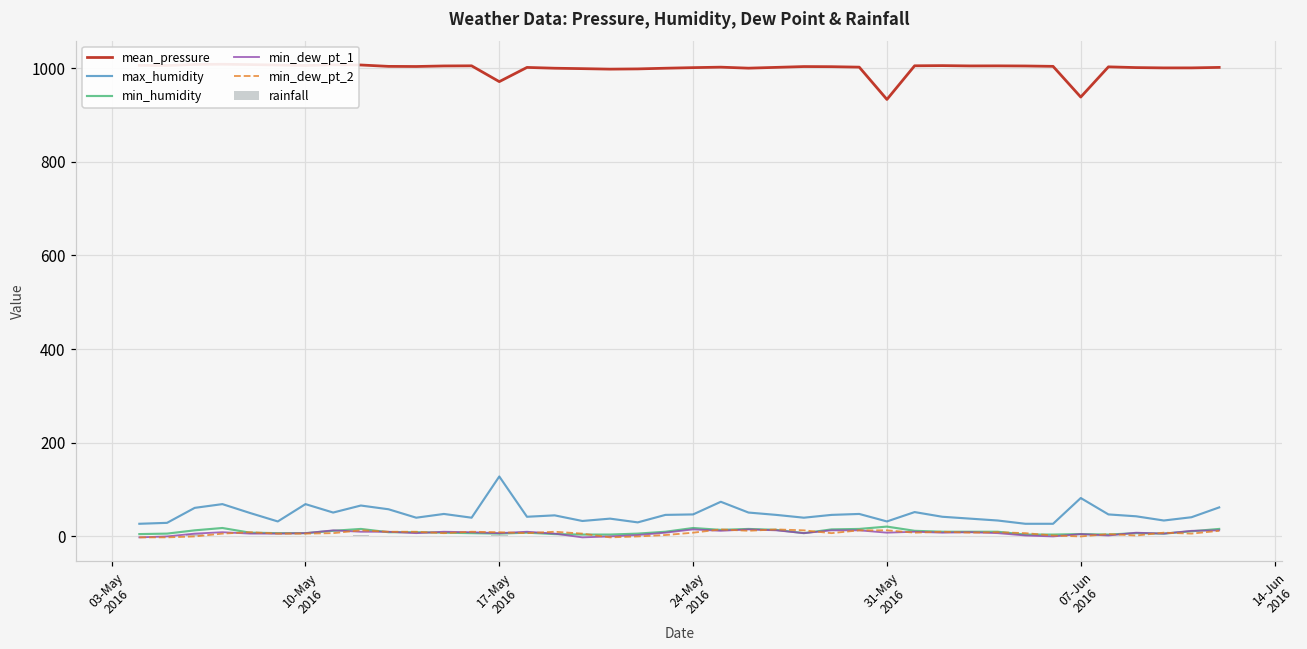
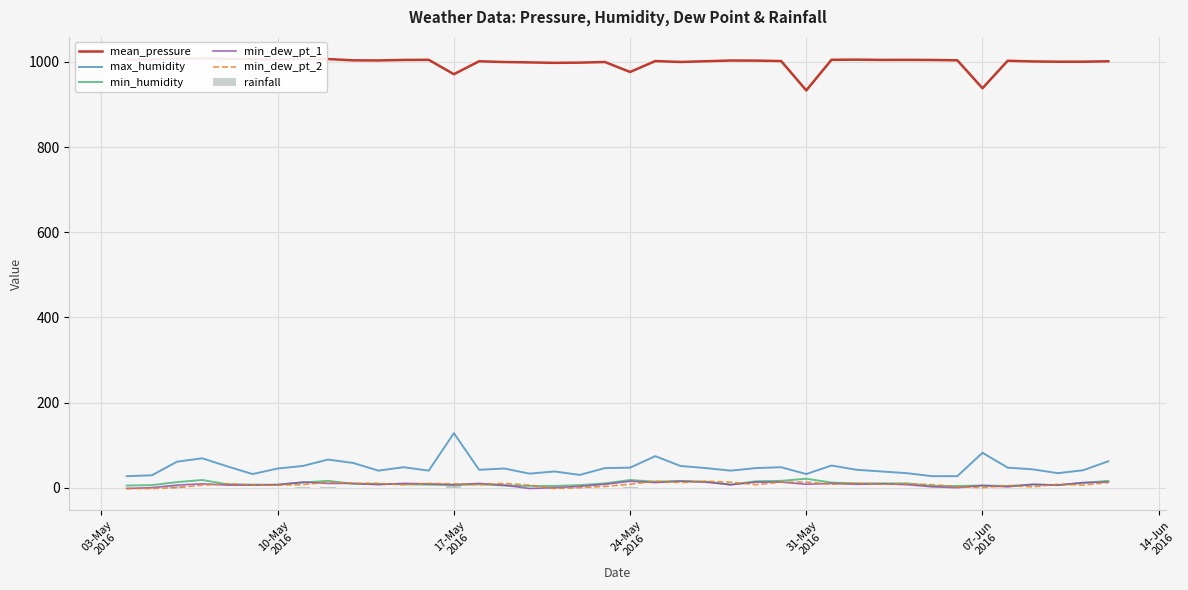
  {
    "mean_pressure": {
      "17-May 2016": 970,
-     "24-May 2016": 1000,
+     "24-May 2016": 980,
      "31-May 2016": 930,
      "07-Jun 2016": 940
    },
    "rainfall": {
      "31-May 2016": 0,
      "07-Jun 2016": 0
    },
    "max_humidity": {
-     "10-May 2016": 70,
+     "10-May 2016": 50,
      "17-May 2016": 130,
      "24-May 2016": 50,
      "31-May 2016": 30,
      "07-Jun 2016": 80
    },
    "min_humidity": {
      "31-May 2016": 20
    },
    "min_dew_pt_2": {
      "24-May 2016": 10
    }
  }
